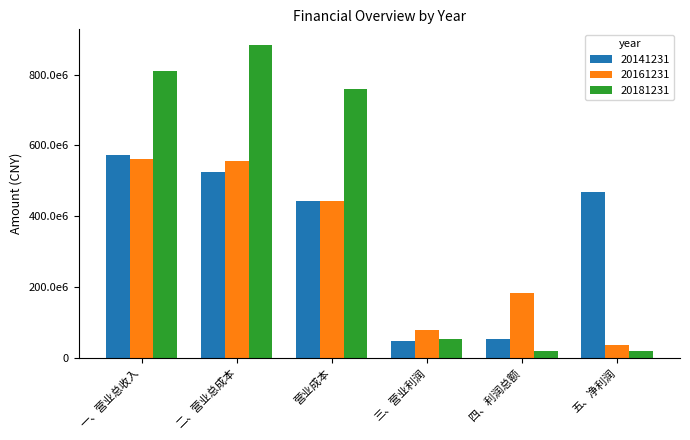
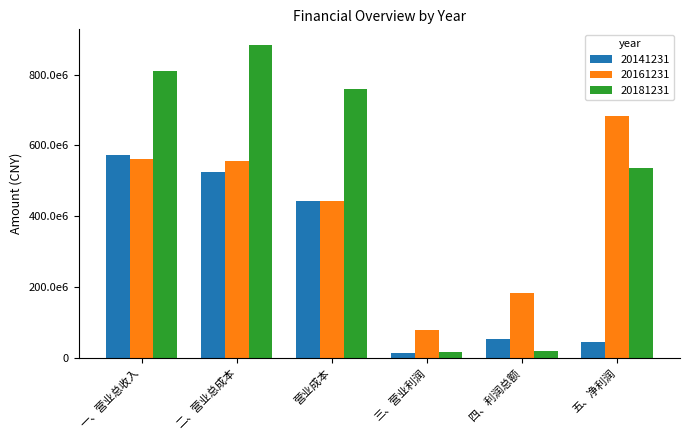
  {
    "20141231": {
      "一、营业总收入": 570000000,
      "二、营业总成本": 520000000,
      "营业成本": 440000000,
-     "三、营业利润": 50000000,
+     "三、营业利润": 10000000,
      "四、利润总额": 50000000,
-     "五、净利润": 470000000
+     "五、净利润": 50000000
    },
    "20161231": {
      "一、营业总收入": 560000000,
      "二、营业总成本": 560000000,
      "营业成本": 440000000,
      "三、营业利润": 80000000,
      "四、利润总额": 180000000,
-     "五、净利润": 40000000
+     "五、净利润": 680000000
    },
    "20181231": {
      "一、营业总收入": 810000000,
      "二、营业总成本": 880000000,
      "营业成本": 760000000,
-     "三、营业利润": 50000000,
+     "三、营业利润": 20000000,
      "四、利润总额": 20000000,
-     "五、净利润": 20000000
+     "五、净利润": 540000000
    }
  }
